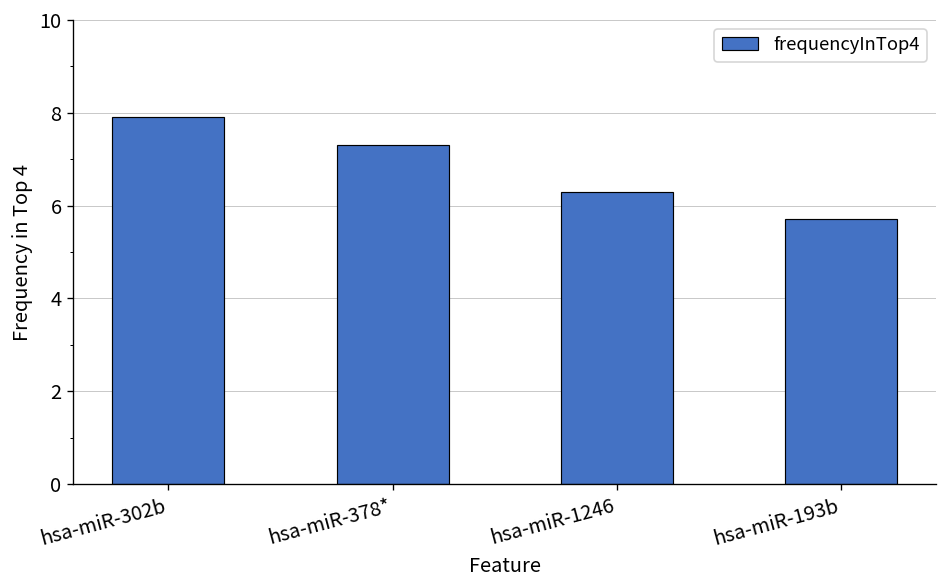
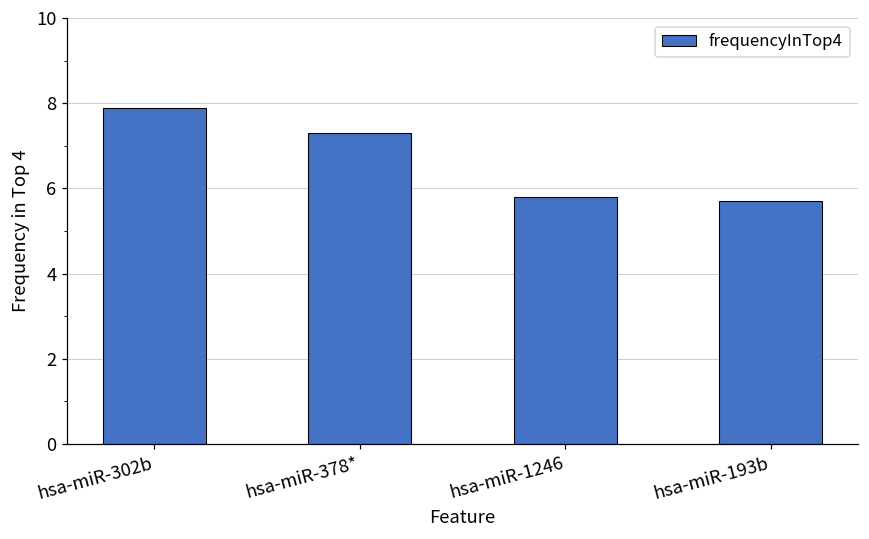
  {
    "hsa-miR-302b": 7.9,
    "hsa-miR-378*": 7.3,
-   "hsa-miR-1246": 6.3,
+   "hsa-miR-1246": 5.8,
    "hsa-miR-193b": 5.7
  }
